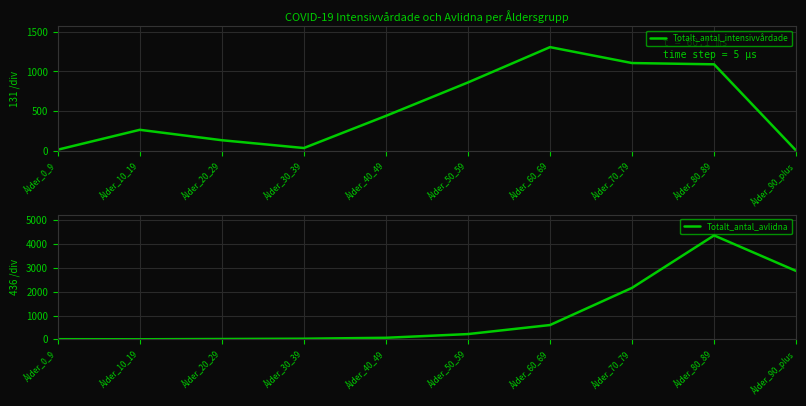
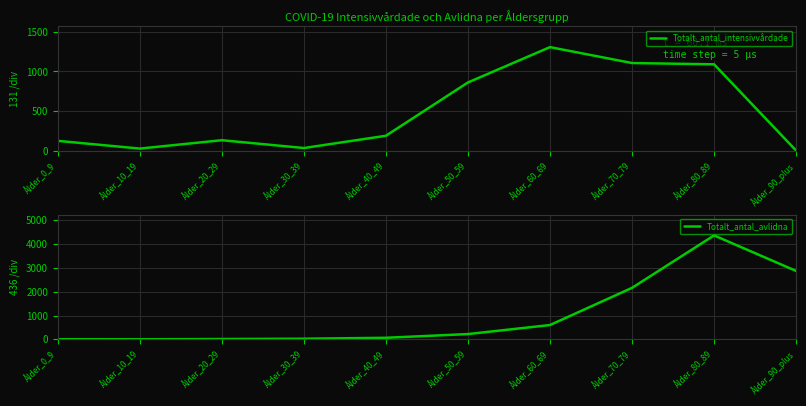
  {
    "COVID-19 Intensivvårdade och Avlidna per Åldersgrupp": {
-     "Ålder_0_9": 0,
-     "Ålder_10_19": 300,
+     "Ålder_0_9": 100,
+     "Ålder_10_19": 0,
      "Ålder_20_29": 100,
      "Ålder_30_39": 0,
-     "Ålder_40_49": 400,
+     "Ålder_40_49": 200,
      "Ålder_50_59": 900,
      "Ålder_60_69": 1300,
      "Ålder_70_79": 1100,
      "Ålder_90_plus": 0
    }
  }
